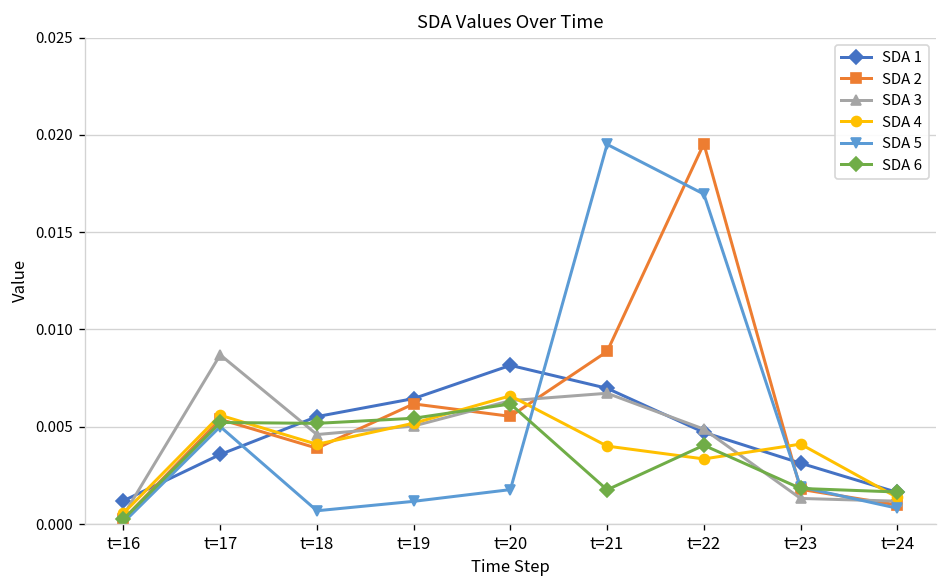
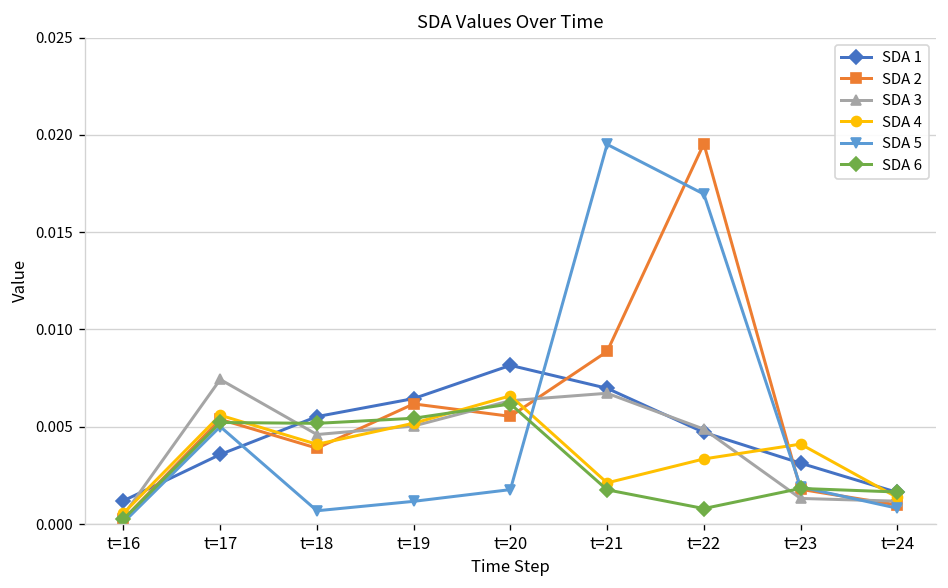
  {
    "SDA 2": {
      "t=17": 0.0054,
      "t=18": 0.0039,
      "t=19": 0.0062,
      "t=20": 0.0055,
      "t=21": 0.0089,
      "t=22": 0.0195,
      "t=24": 0.0010
    },
    "SDA 3": {
-     "t=17": 0.0087,
+     "t=17": 0.0074,
      "t=18": 0.0046,
      "t=20": 0.0063,
      "t=21": 0.0067,
      "t=22": 0.0049,
      "t=23": 0.0013,
      "t=24": 0.0012
    },
    "SDA 4": {
      "t=17": 0.0056,
      "t=18": 0.0041,
      "t=20": 0.0066,
-     "t=21": 0.0040,
+     "t=21": 0.0021,
      "t=22": 0.0033,
      "t=23": 0.0041,
      "t=24": 0.0014
    },
    "SDA 6": {
      "t=17": 0.0052,
      "t=18": 0.0052,
      "t=19": 0.0054,
      "t=20": 0.0062,
      "t=21": 0.0018,
-     "t=22": 0.0040
+     "t=22": 0.0008
    }
  }
